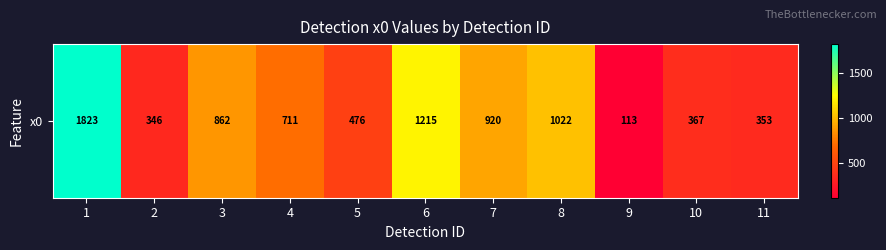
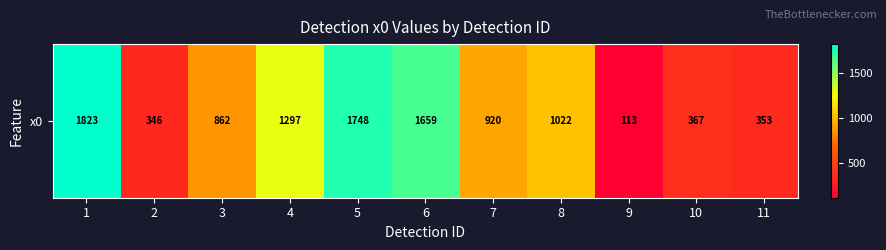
  {
    "x0": {
      "1": 1823,
      "2": 346,
      "3": 862,
-     "4": 711,
-     "5": 476,
-     "6": 1215,
+     "4": 1297,
+     "5": 1748,
+     "6": 1659,
      "7": 920,
      "8": 1022,
      "9": 113,
      "10": 367,
      "11": 353
    }
  }
